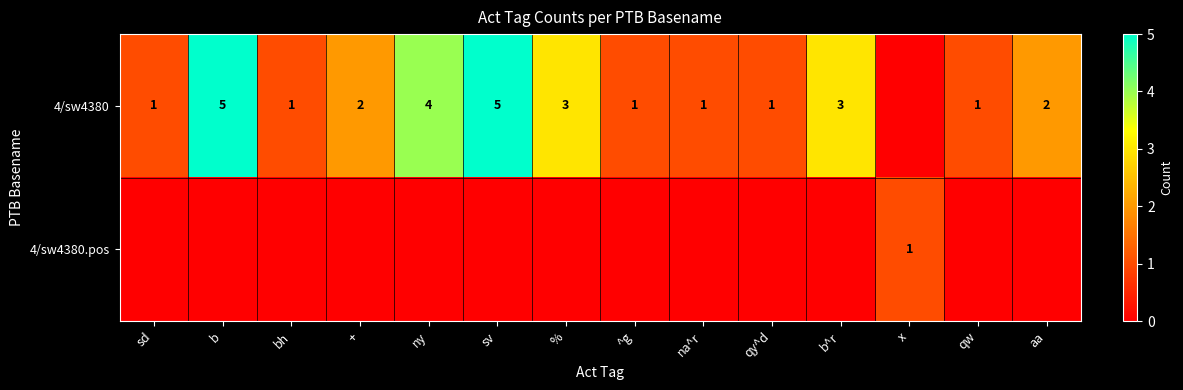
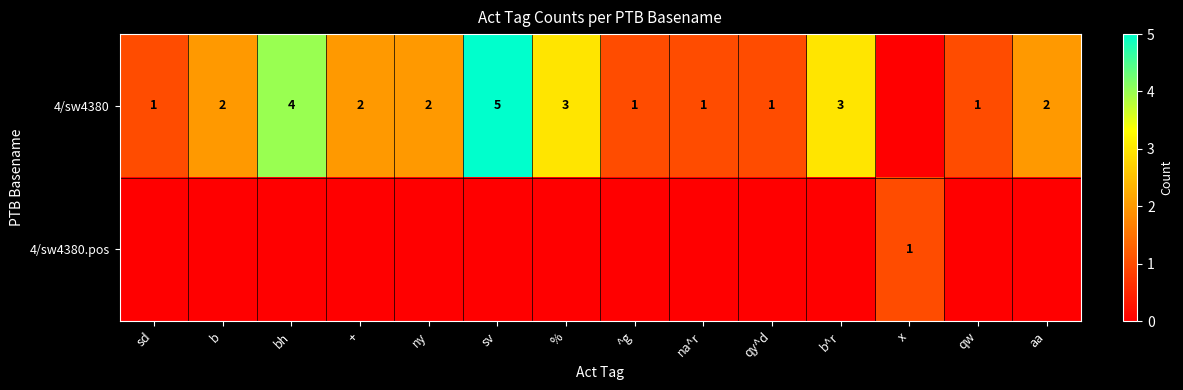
  {
    "4/sw4380": {
      "sd": 1,
-     "b": 5,
-     "bh": 1,
+     "b": 2,
+     "bh": 4,
      "+": 2,
-     "ny": 4,
+     "ny": 2,
      "sv": 5,
      "%": 3,
      "^g": 1,
      "na^r": 1,
      "qy^d": 1,
      "b^r": 3,
      "qw": 1,
      "aa": 2
    },
    "4/sw4380.pos": {
      "x": 1
    }
  }
